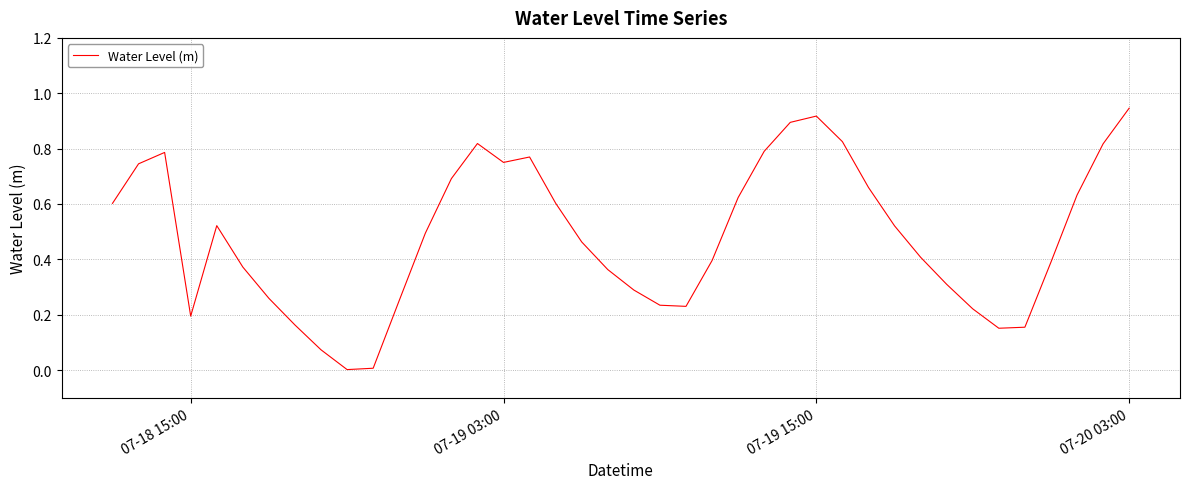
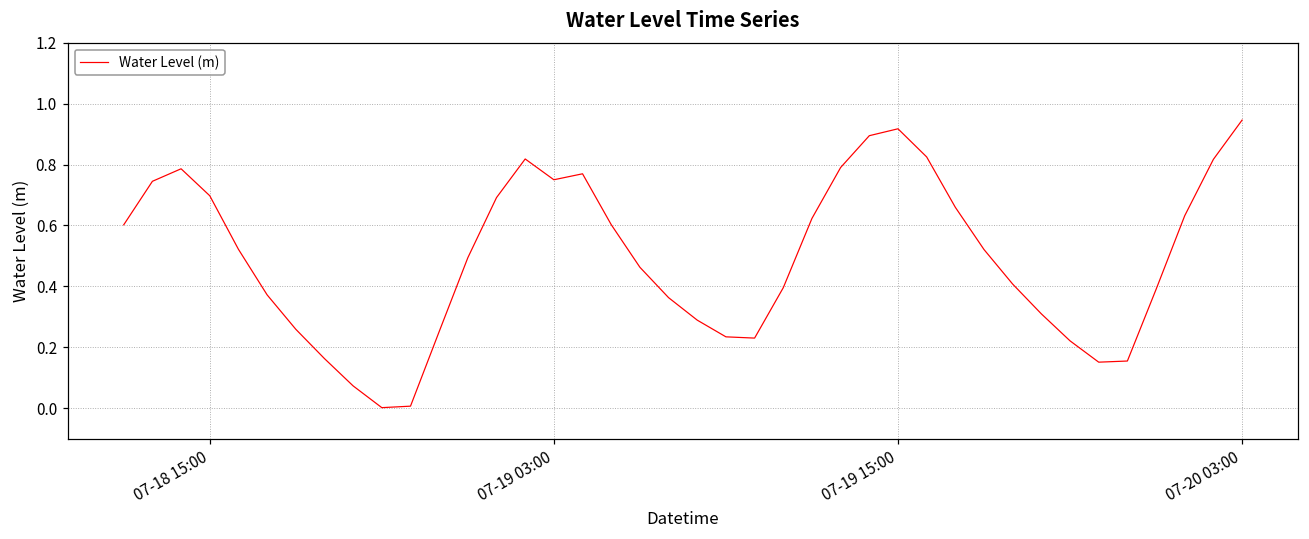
  {
-   "07-18 15:00": 0.19,
+   "07-18 15:00": 0.70,
    "07-19 03:00": 0.75,
    "07-19 15:00": 0.92,
    "07-20 03:00": 0.95
  }
